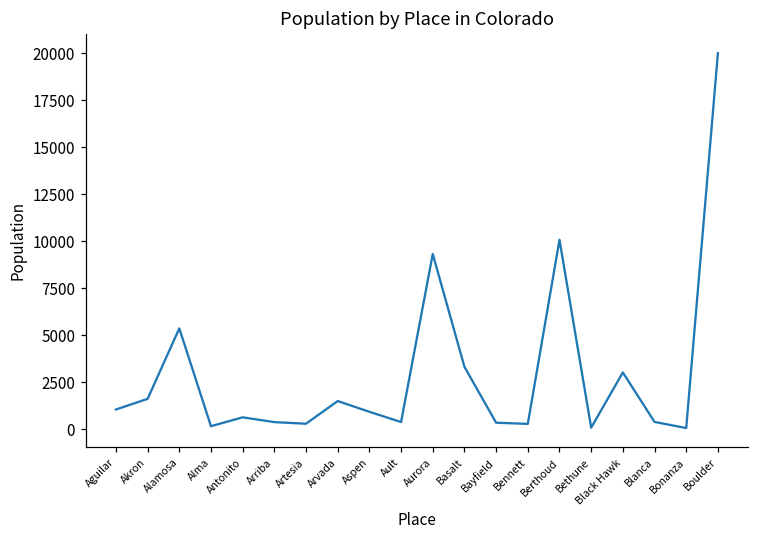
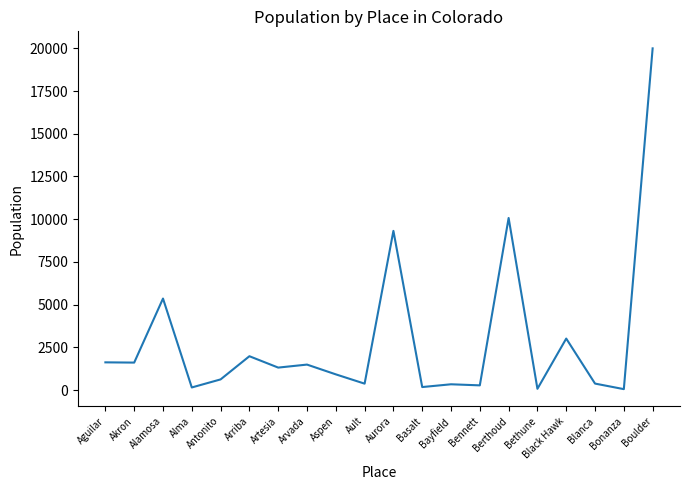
  {
-   "Aguilar": 1000,
+   "Aguilar": 1600,
    "Akron": 1600,
    "Alamosa": 5400,
    "Alma": 100,
    "Antonito": 600,
-   "Arriba": 400,
-   "Artesia": 300,
+   "Arriba": 2000,
+   "Artesia": 1300,
    "Arvada": 1500,
    "Aspen": 900,
    "Ault": 400,
    "Aurora": 9300,
-   "Basalt": 3300,
+   "Basalt": 200,
    "Bayfield": 300,
    "Bennett": 300,
    "Berthoud": 10100,
    "Bethune": 100,
    "Black Hawk": 3000,
    "Blanca": 400,
    "Bonanza": 100,
    "Boulder": 20000
  }
